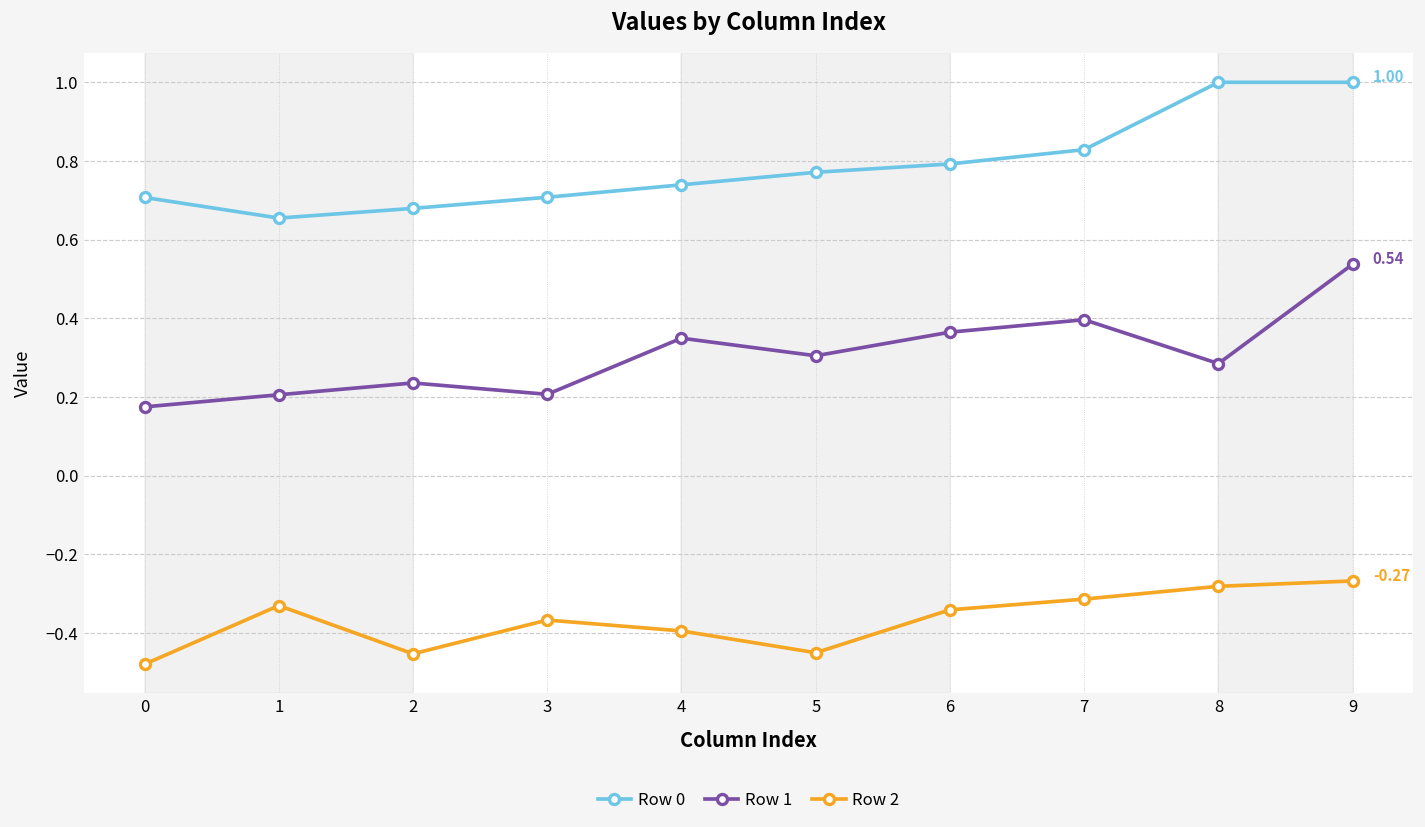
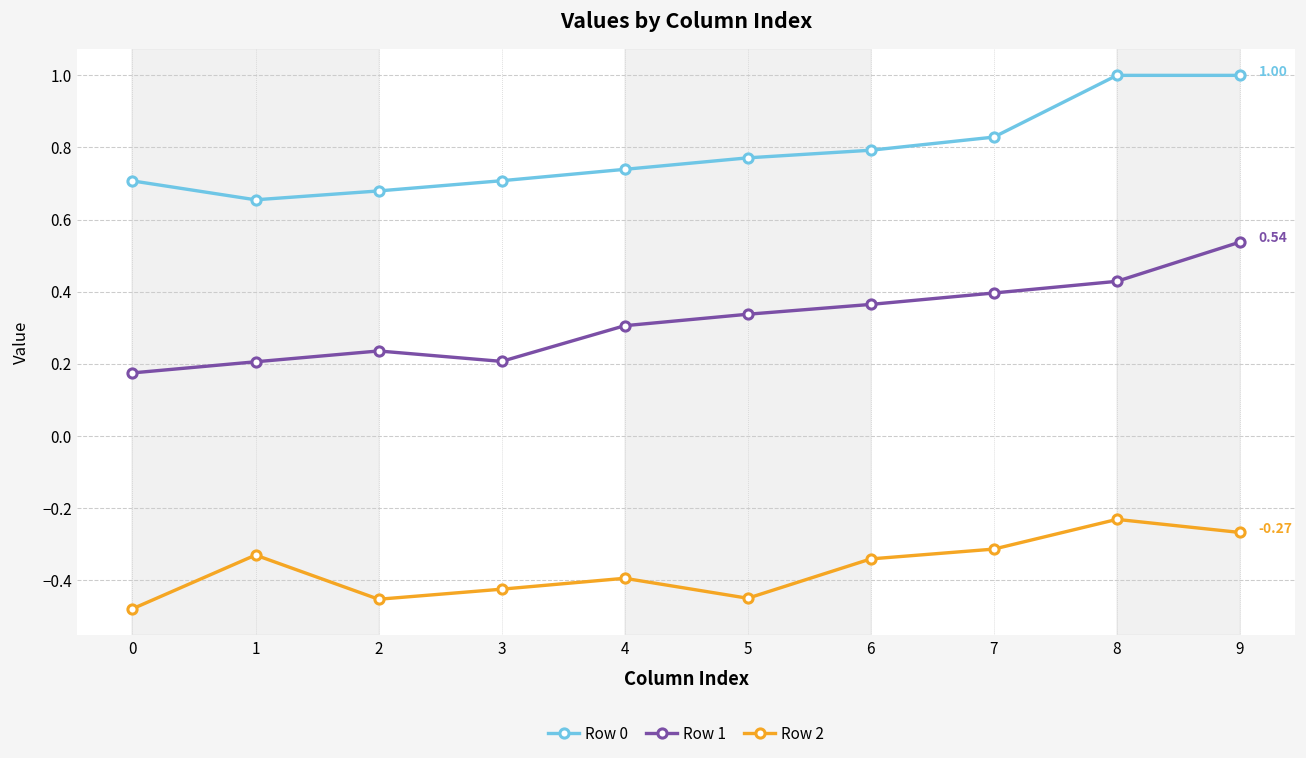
  {
    "Row 0": {
      "9": 1.00
    },
    "Row 1": {
      "0": 0.17,
      "1": 0.21,
      "2": 0.24,
      "3": 0.21,
-     "4": 0.35,
-     "5": 0.30,
+     "4": 0.31,
+     "5": 0.34,
      "6": 0.36,
      "7": 0.40,
-     "8": 0.28
+     "8": 0.43
    },
    "Row 2": {
      "0": -0.48,
      "1": -0.33,
      "2": -0.45,
-     "3": -0.37,
+     "3": -0.43,
      "4": -0.39,
      "5": -0.45,
      "6": -0.34,
      "7": -0.31,
-     "8": -0.28
+     "8": -0.23
    }
  }
